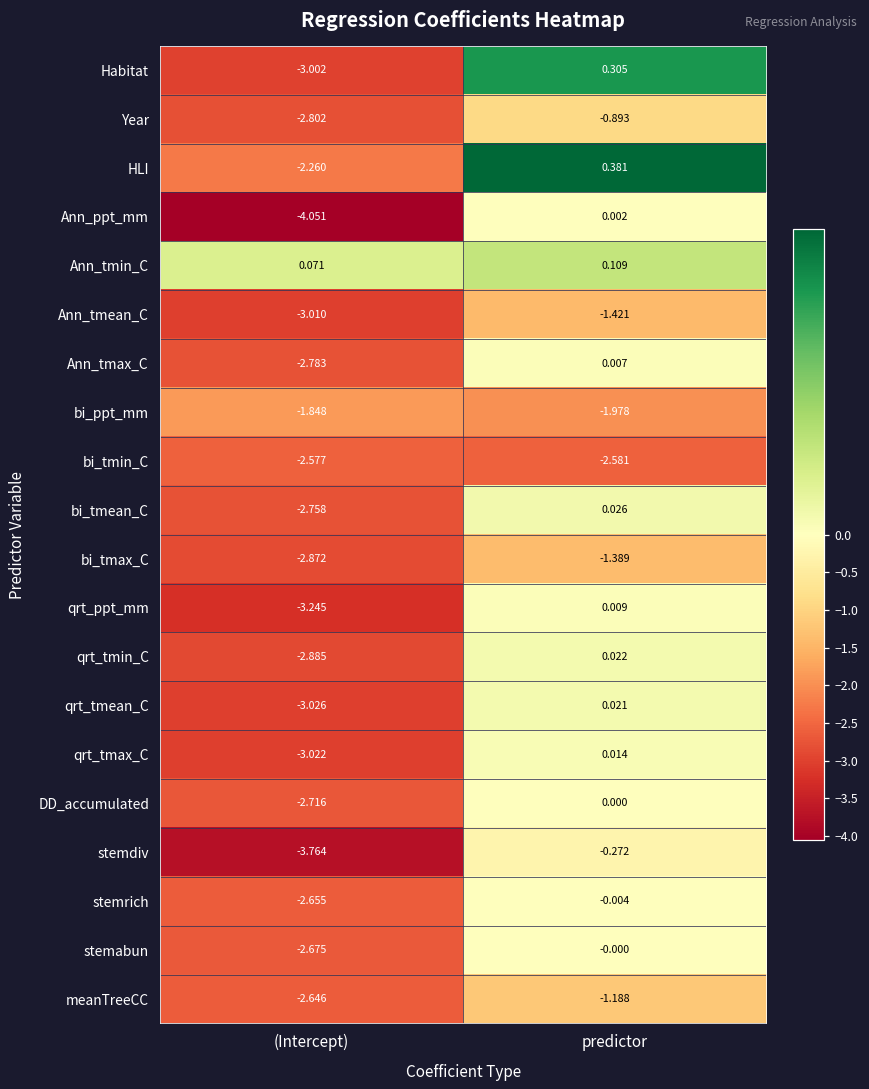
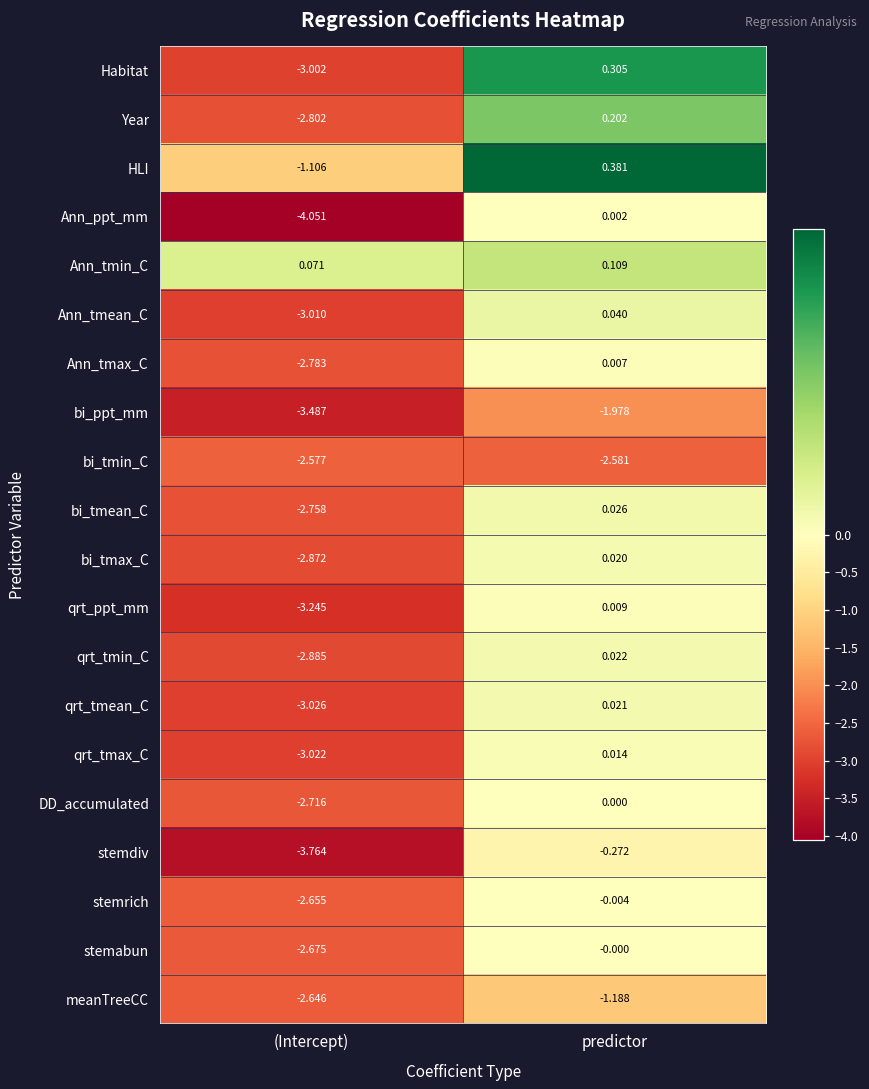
  {
    "Habitat": {
      "(Intercept)": -3.002,
      "predictor": 0.305
    },
    "Year": {
      "(Intercept)": -2.802,
-     "predictor": -0.893
+     "predictor": 0.202
    },
    "HLI": {
-     "(Intercept)": -2.260,
+     "(Intercept)": -1.106,
      "predictor": 0.381
    },
    "Ann_ppt_mm": {
      "(Intercept)": -4.051,
      "predictor": 0.002
    },
    "Ann_tmin_C": {
      "(Intercept)": 0.071,
      "predictor": 0.109
    },
    "Ann_tmean_C": {
      "(Intercept)": -3.010,
-     "predictor": -1.421
+     "predictor": 0.040
    },
    "Ann_tmax_C": {
      "(Intercept)": -2.783,
      "predictor": 0.007
    },
    "bi_ppt_mm": {
-     "(Intercept)": -1.848,
+     "(Intercept)": -3.487,
      "predictor": -1.978
    },
    "bi_tmin_C": {
      "(Intercept)": -2.577,
      "predictor": -2.581
    },
    "bi_tmean_C": {
      "(Intercept)": -2.758,
      "predictor": 0.026
    },
    "bi_tmax_C": {
      "(Intercept)": -2.872,
-     "predictor": -1.389
+     "predictor": 0.020
    },
    "qrt_ppt_mm": {
      "(Intercept)": -3.245,
      "predictor": 0.009
    },
    "qrt_tmin_C": {
      "(Intercept)": -2.885,
      "predictor": 0.022
    },
    "qrt_tmean_C": {
      "(Intercept)": -3.026,
      "predictor": 0.021
    },
    "qrt_tmax_C": {
      "(Intercept)": -3.022,
      "predictor": 0.014
    },
    "DD_accumulated": {
      "(Intercept)": -2.716,
      "predictor": 0.000
    },
    "stemdiv": {
      "(Intercept)": -3.764,
      "predictor": -0.272
    },
    "stemrich": {
      "(Intercept)": -2.655,
      "predictor": -0.004
    },
    "stemabun": {
      "(Intercept)": -2.675,
      "predictor": -0.000
    },
    "meanTreeCC": {
      "(Intercept)": -2.646,
      "predictor": -1.188
    }
  }
